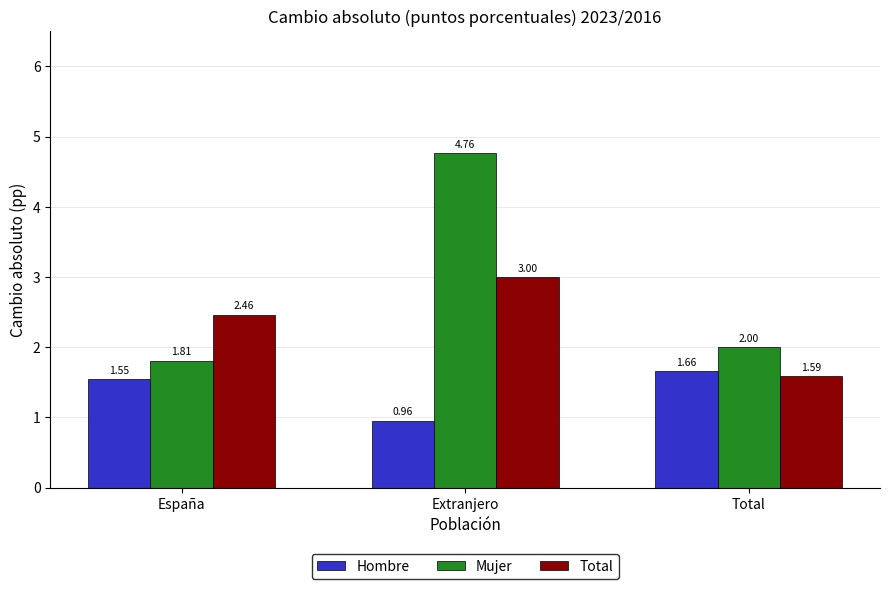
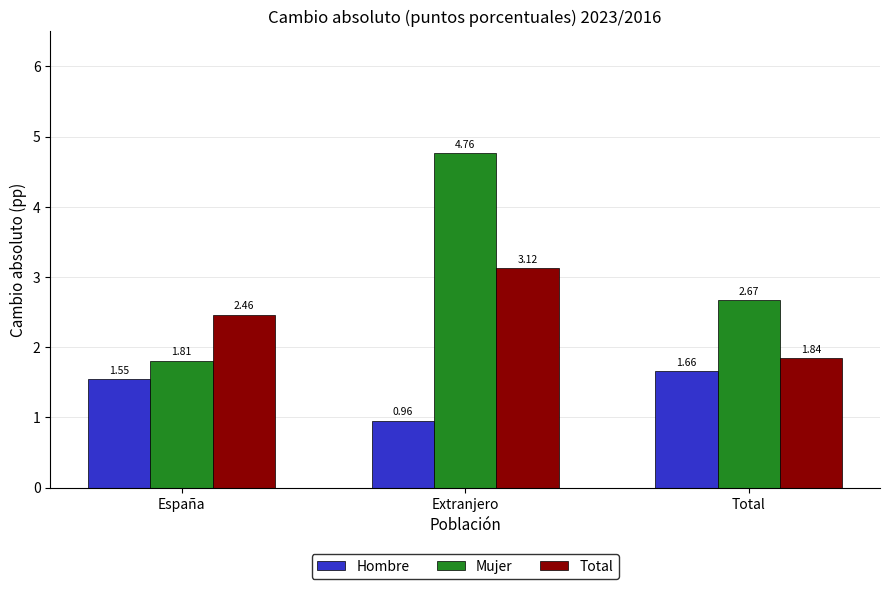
  {
    "Hombre": {
      "España": 1.55,
      "Extranjero": 0.96,
      "Total": 1.66
    },
    "Mujer": {
      "España": 1.81,
      "Extranjero": 4.76,
-     "Total": 2.00
+     "Total": 2.67
    },
    "Total": {
      "España": 2.46,
-     "Extranjero": 3.00,
-     "Total": 1.59
+     "Extranjero": 3.12,
+     "Total": 1.84
    }
  }
